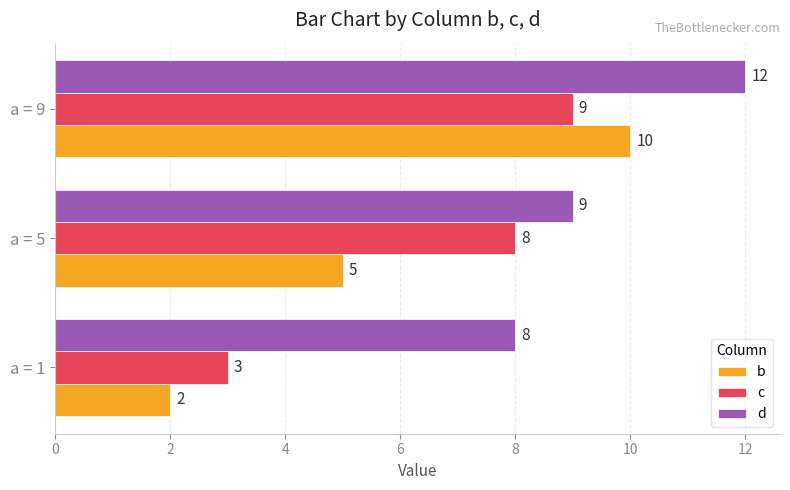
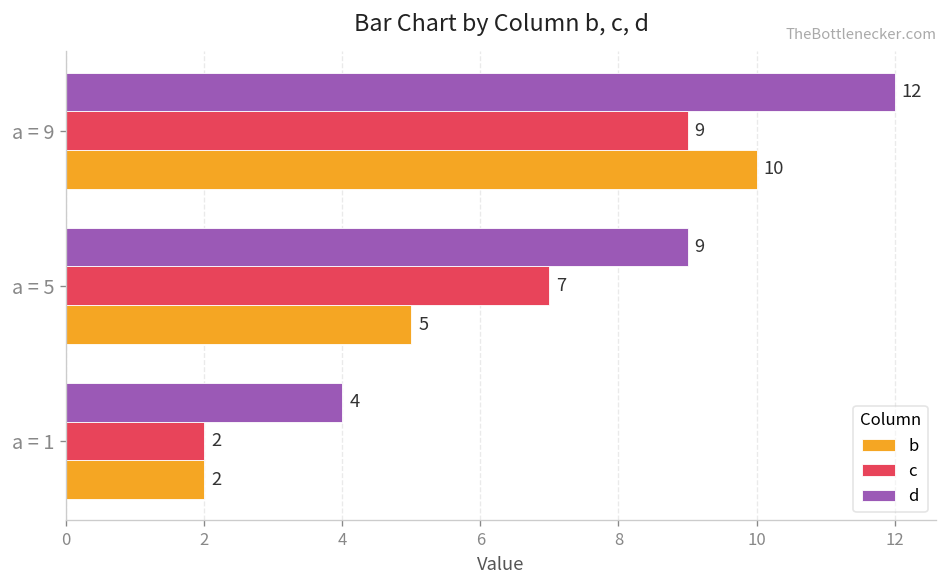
  {
    "b": {
      "a = 9": 10,
      "a = 5": 5,
      "a = 1": 2
    },
    "c": {
      "a = 9": 9,
-     "a = 5": 8,
-     "a = 1": 3
+     "a = 5": 7,
+     "a = 1": 2
    },
    "d": {
      "a = 9": 12,
      "a = 5": 9,
-     "a = 1": 8
+     "a = 1": 4
    }
  }
